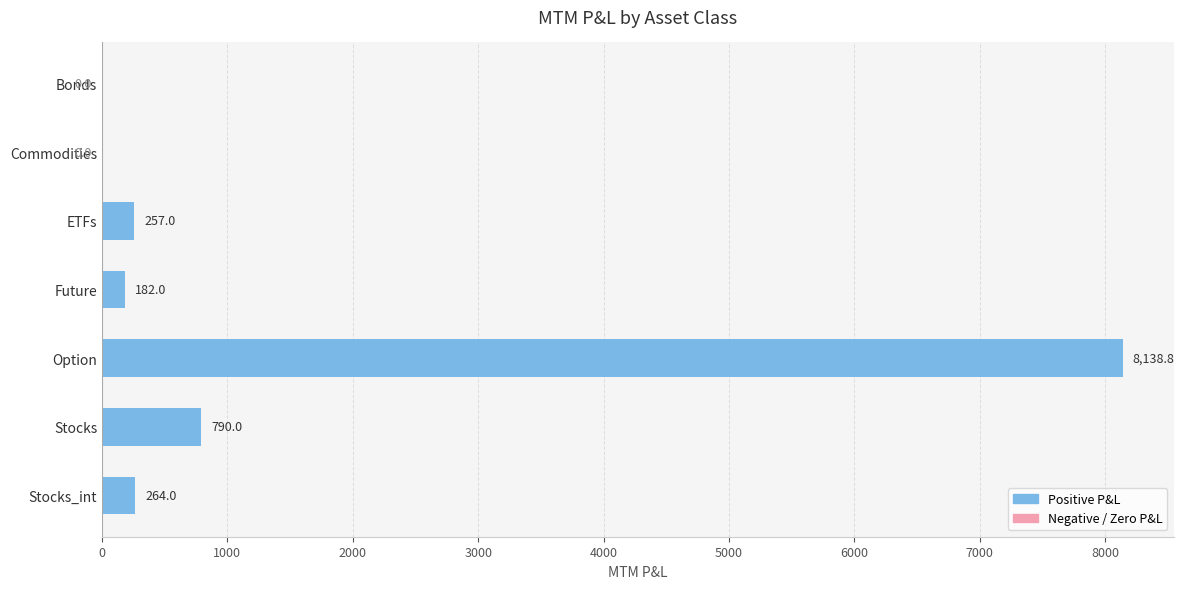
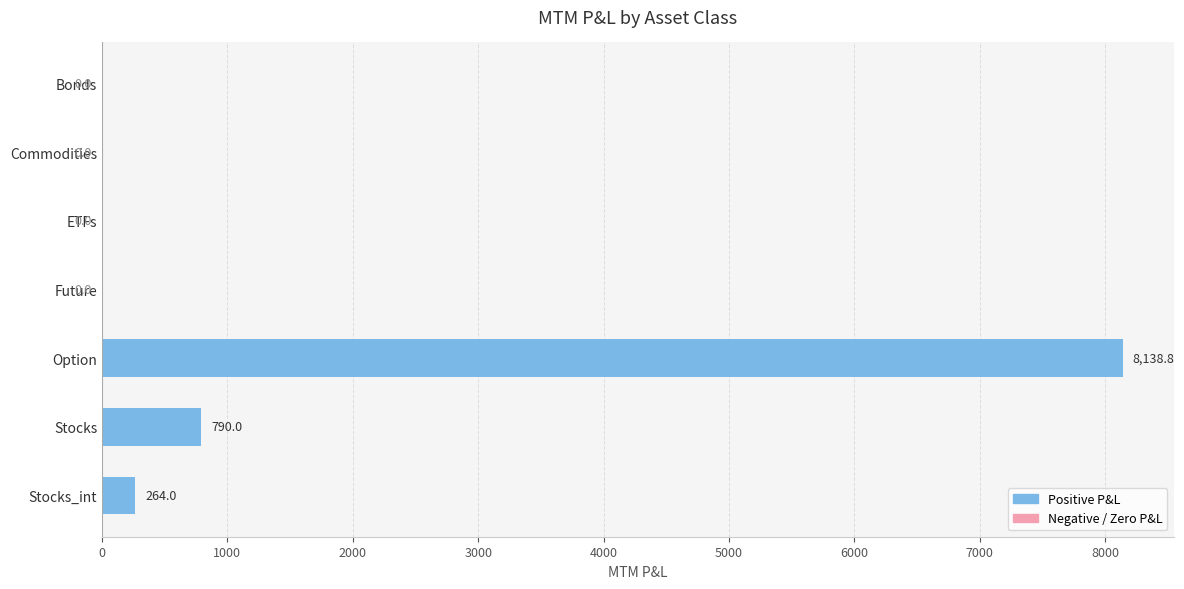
  {
    "Bonds": "0.0",
    "Commodities": "0.0",
-   "ETFs": "257.0",
-   "Future": "182.0",
+   "ETFs": "0.0",
+   "Future": "0.0",
    "Option": "8,138.8",
    "Stocks": "790.0",
    "Stocks_int": "264.0"
  }
